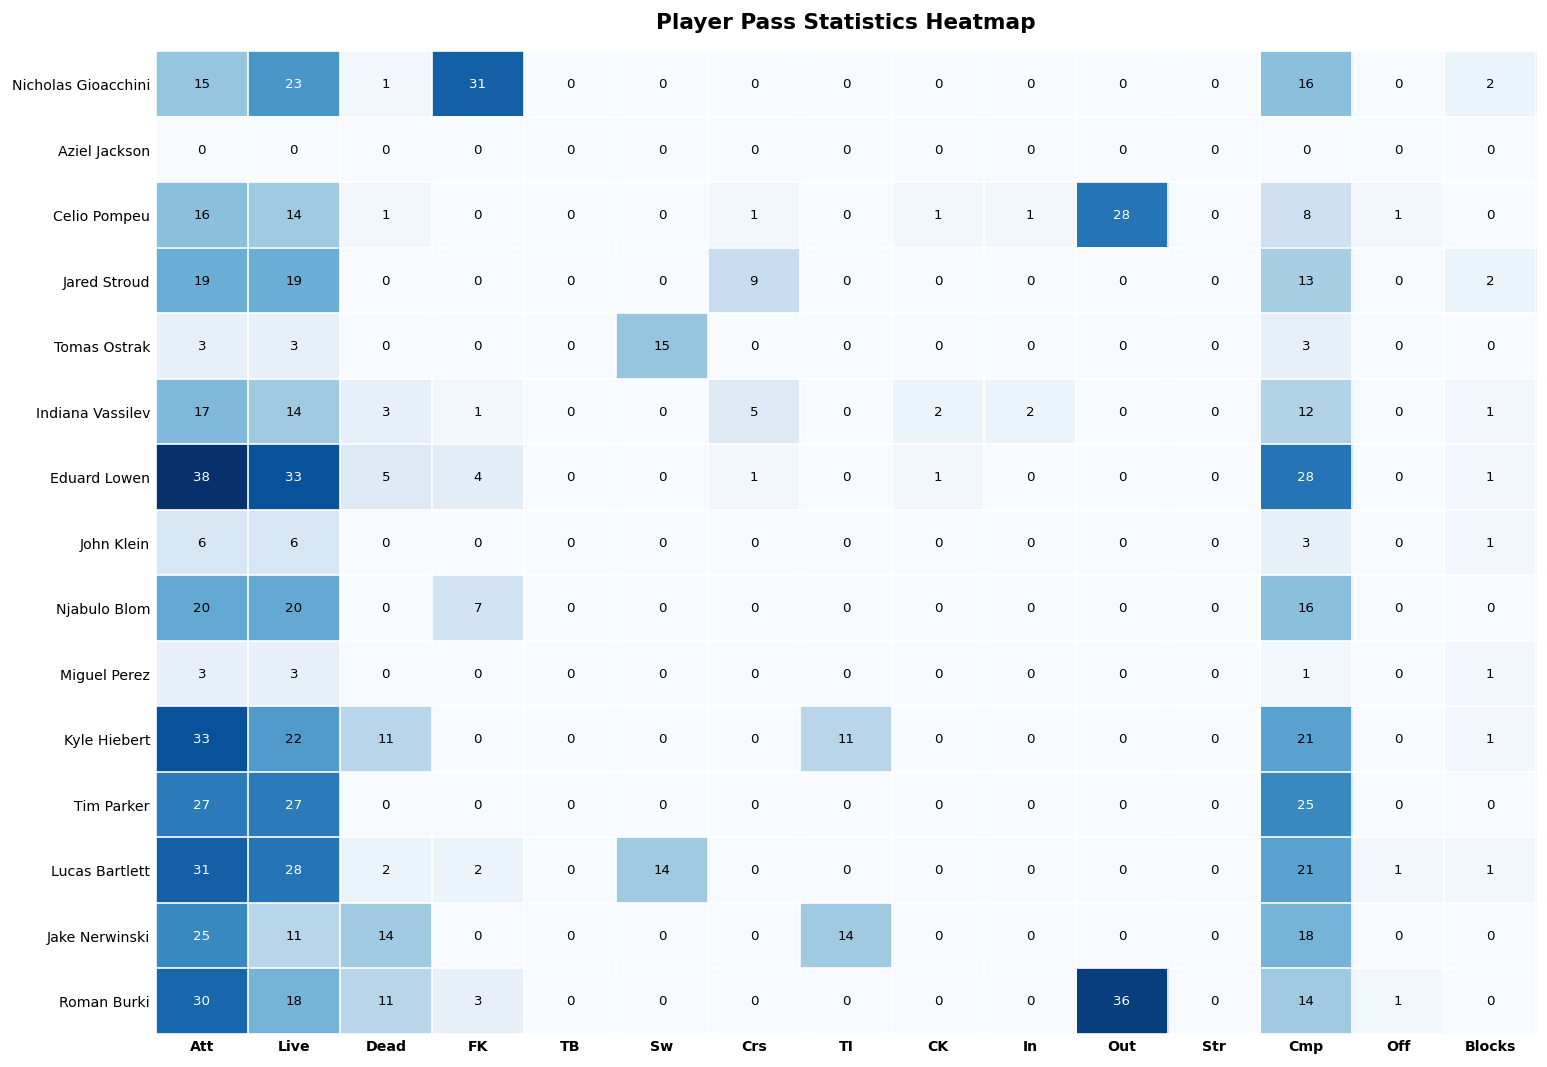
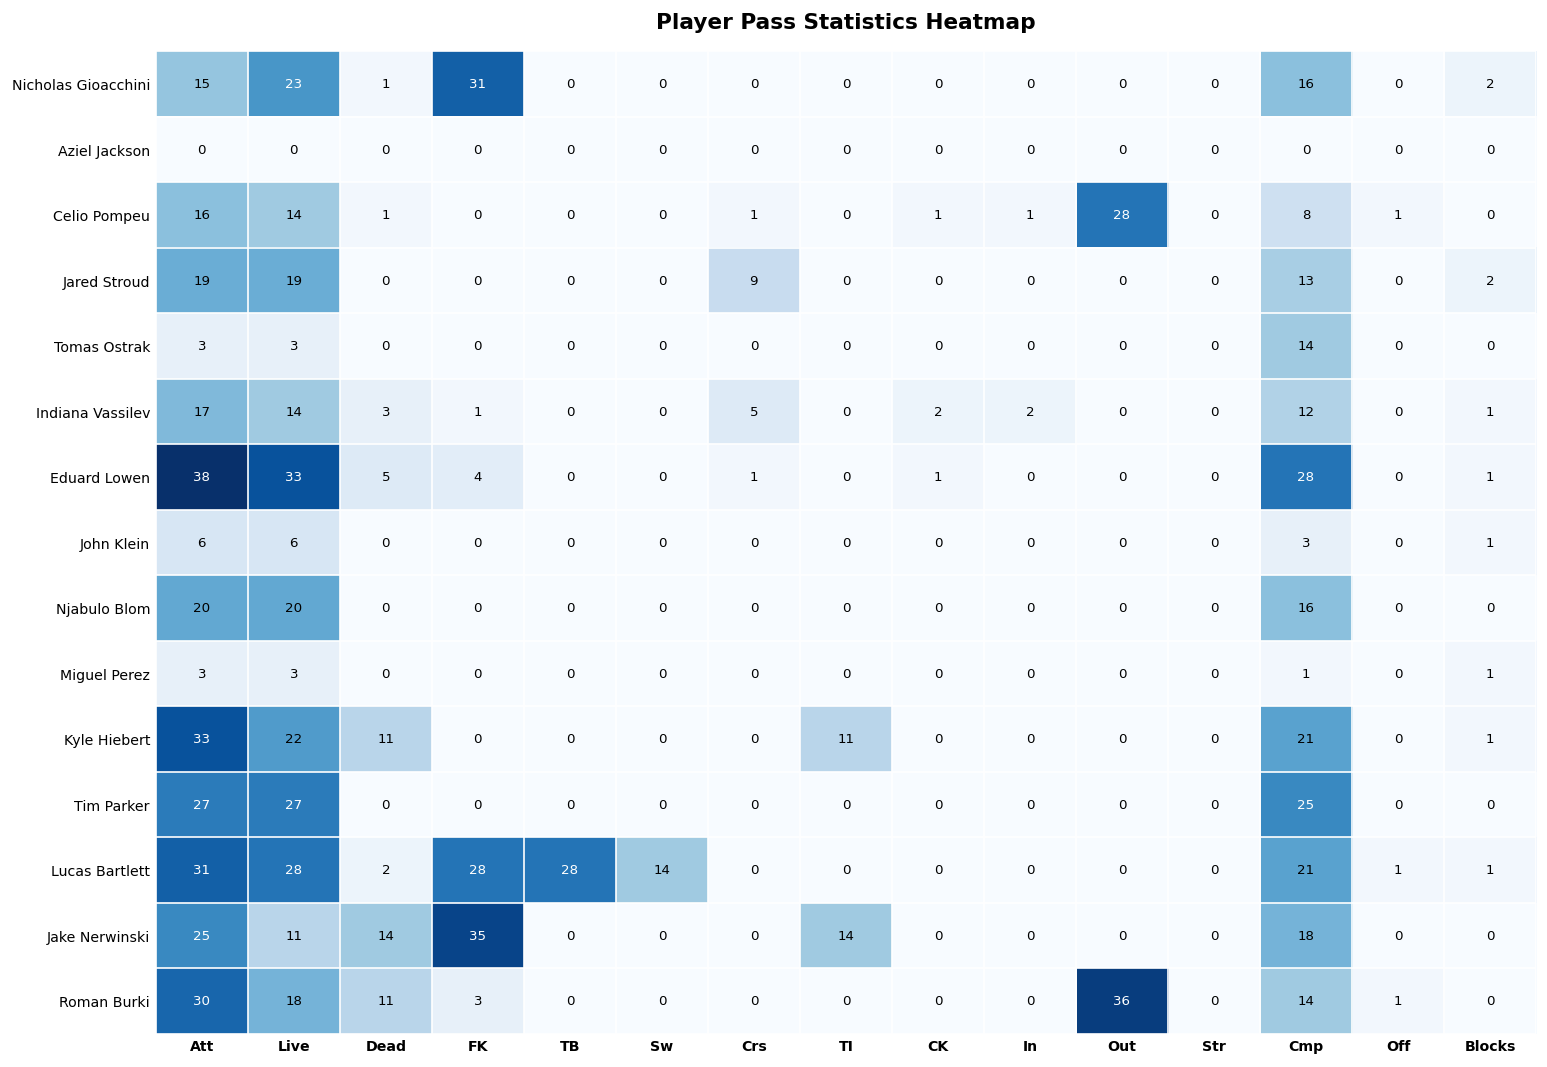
  {
    "Tomas Ostrak": {
      "Att": 3,
      "Live": 3,
      "Dead": 0,
      "FK": 0,
      "TB": 0,
-     "Sw": 15,
+     "Sw": 0,
      "Crs": 0,
      "TI": 0,
      "CK": 0,
      "In": 0,
      "Out": 0,
      "Str": 0,
-     "Cmp": 3,
+     "Cmp": 14,
      "Off": 0,
      "Blocks": 0
    },
    "Njabulo Blom": {
      "Att": 20,
      "Live": 20,
      "Dead": 0,
-     "FK": 7,
+     "FK": 0,
      "TB": 0,
      "Sw": 0,
      "Crs": 0,
      "TI": 0,
      "CK": 0,
      "In": 0,
      "Out": 0,
      "Str": 0,
      "Cmp": 16,
      "Off": 0,
      "Blocks": 0
    },
    "Lucas Bartlett": {
      "Att": 31,
      "Live": 28,
      "Dead": 2,
-     "FK": 2,
-     "TB": 0,
+     "FK": 28,
+     "TB": 28,
      "Sw": 14,
      "Crs": 0,
      "TI": 0,
      "CK": 0,
      "In": 0,
      "Out": 0,
      "Str": 0,
      "Cmp": 21,
      "Off": 1,
      "Blocks": 1
    },
    "Jake Nerwinski": {
      "Att": 25,
      "Live": 11,
      "Dead": 14,
-     "FK": 0,
+     "FK": 35,
      "TB": 0,
      "Sw": 0,
      "Crs": 0,
      "TI": 14,
      "CK": 0,
      "In": 0,
      "Out": 0,
      "Str": 0,
      "Cmp": 18,
      "Off": 0,
      "Blocks": 0
    }
  }
